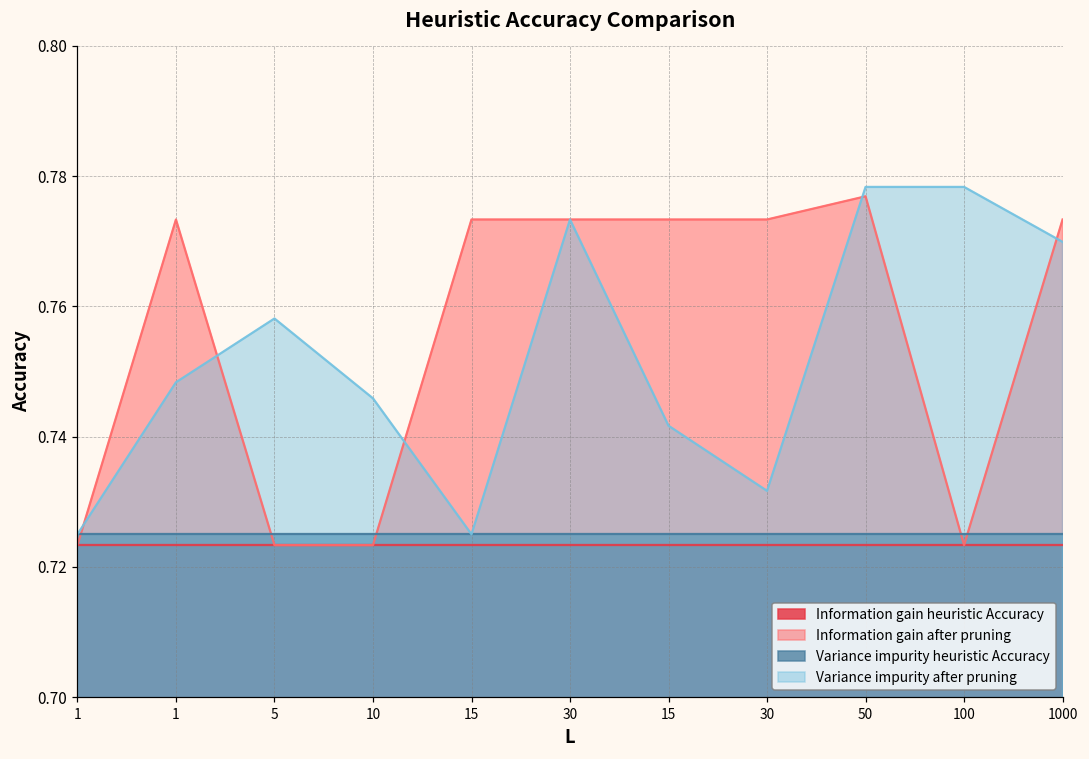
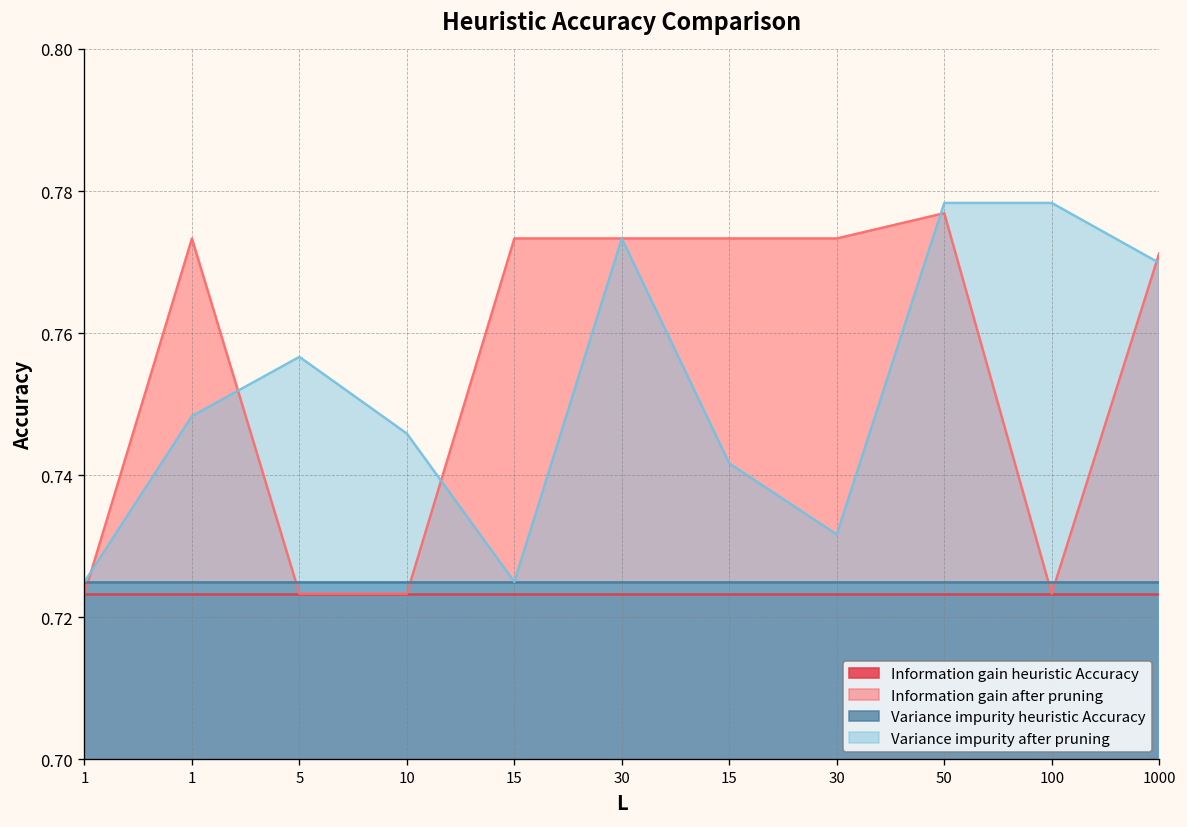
  {
    "Information gain heuristic Accuracy": {
      "50": 0.723,
      "1000": 0.723
    },
    "Information gain after pruning": {
      "50": 0.777,
-     "1000": 0.773
+     "1000": 0.771
    },
    "Variance impurity heuristic Accuracy": {
      "5": 0.725,
      "10": 0.725,
      "50": 0.725,
      "100": 0.725,
      "1000": 0.725
    },
    "Variance impurity after pruning": {
-     "5": 0.758,
+     "5": 0.757,
      "10": 0.746,
      "50": 0.778,
      "100": 0.778,
      "1000": 0.770
    }
  }
